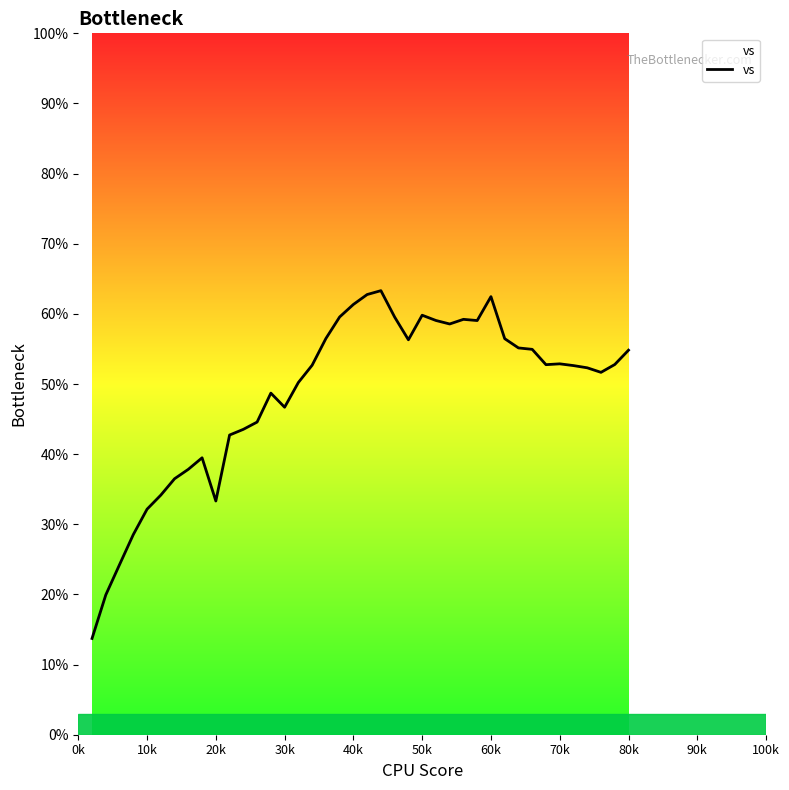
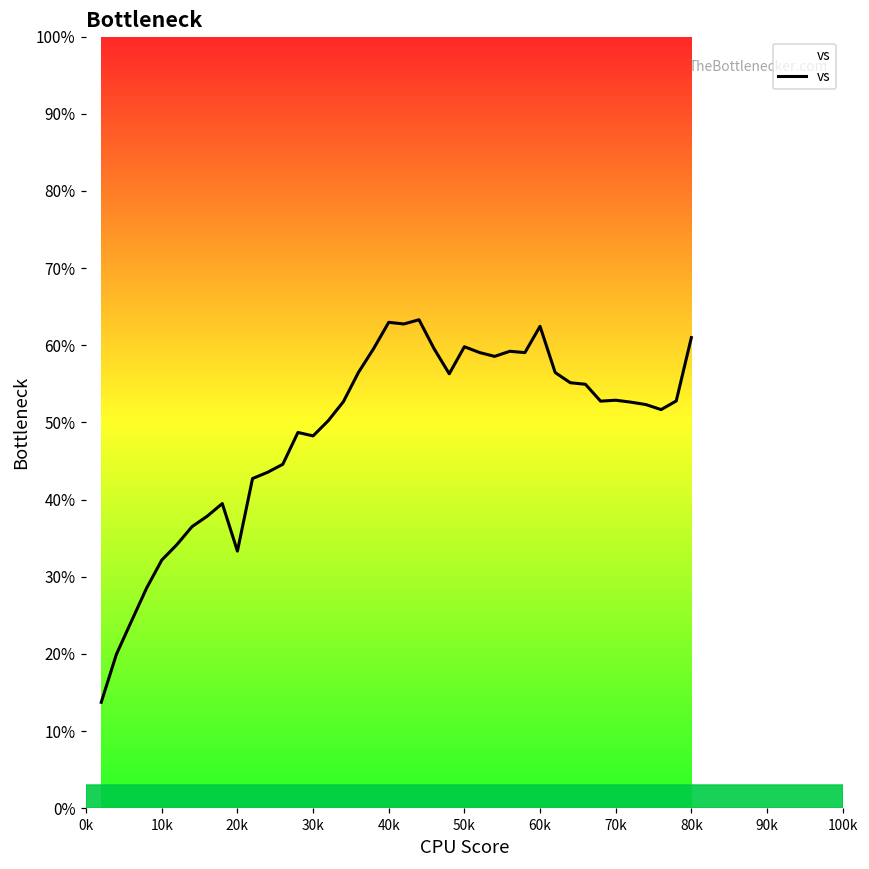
  {
    "10k": "32%",
    "20k": "33%",
-   "30k": "47%",
-   "40k": "61%",
+   "30k": "48%",
+   "40k": "63%",
    "50k": "60%",
    "60k": "62%",
    "70k": "53%",
-   "80k": "55%"
+   "80k": "61%"
  }
